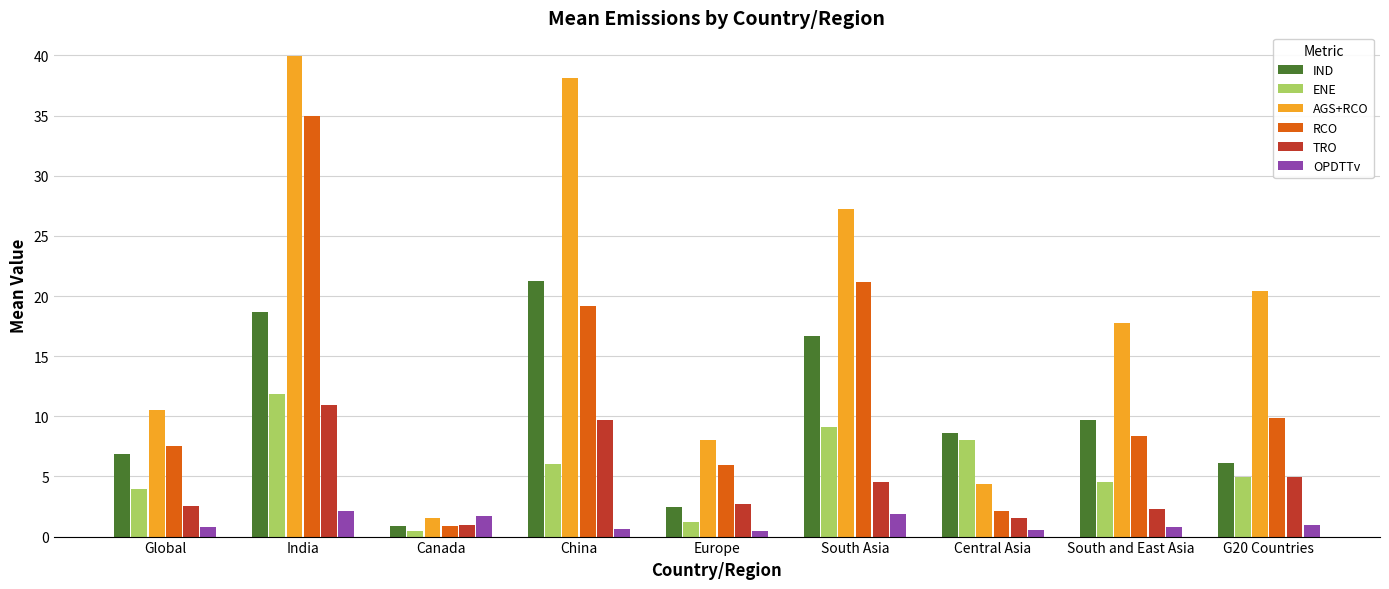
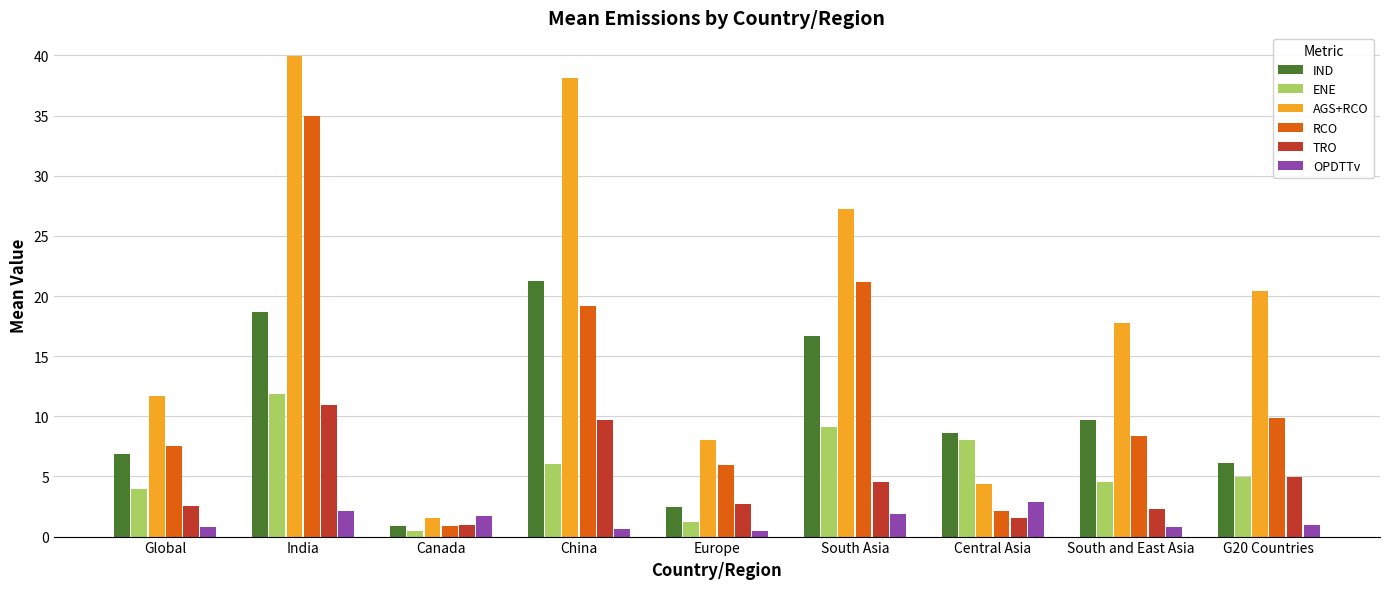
  {
    "IND": {
      "Global": 6.9,
      "India": 18.6,
      "Canada": 0.9,
      "China": 21.2,
      "Europe": 2.5,
      "South Asia": 16.7,
      "Central Asia": 8.6,
      "South and East Asia": 9.7,
      "G20 Countries": 6.1
    },
    "ENE": {
      "Global": 4.0,
      "India": 11.8,
      "Canada": 0.5,
      "China": 6.0,
      "Europe": 1.2,
      "South Asia": 9.1,
      "Central Asia": 8.0,
      "South and East Asia": 4.5,
      "G20 Countries": 4.9
    },
    "AGS+RCO": {
-     "Global": 10.5,
+     "Global": 11.7,
      "India": 39.9,
      "Canada": 1.5,
      "China": 38.1,
      "Europe": 8.0,
      "South Asia": 27.3,
      "Central Asia": 4.4,
      "South and East Asia": 17.7,
      "G20 Countries": 20.4
    },
    "OPDTTv": {
      "Global": 0.8,
      "India": 2.2,
      "Canada": 1.7,
      "China": 0.6,
      "Europe": 0.4,
      "South Asia": 1.9,
-     "Central Asia": 0.6,
+     "Central Asia": 2.9,
      "South and East Asia": 0.8,
      "G20 Countries": 1.0
    }
  }
